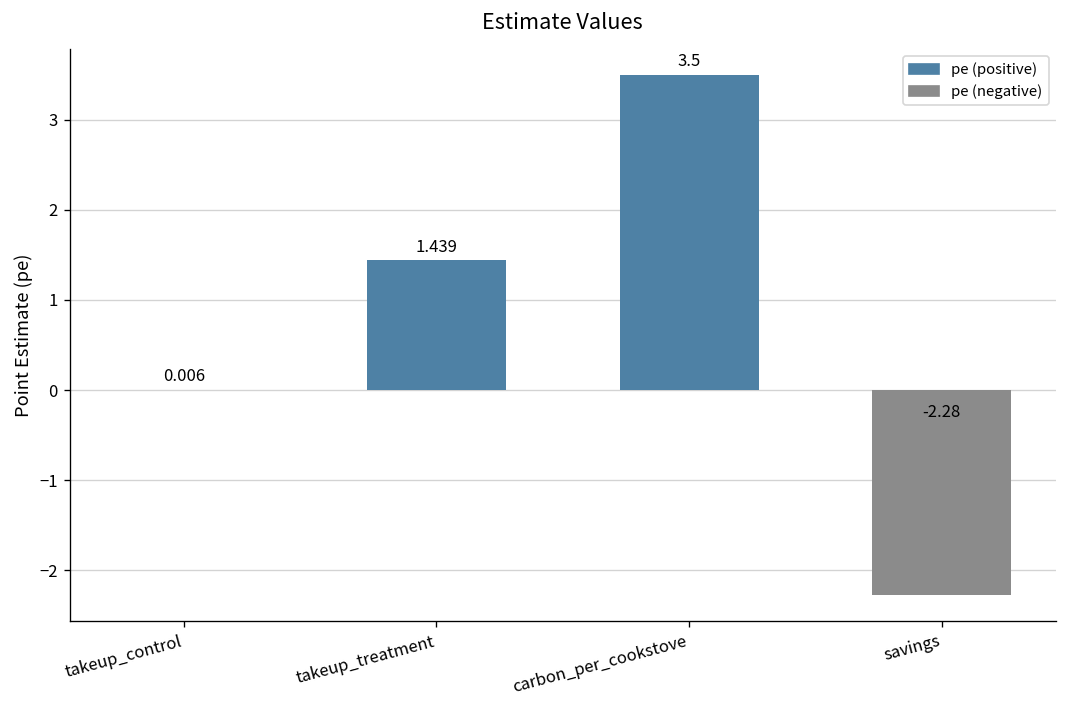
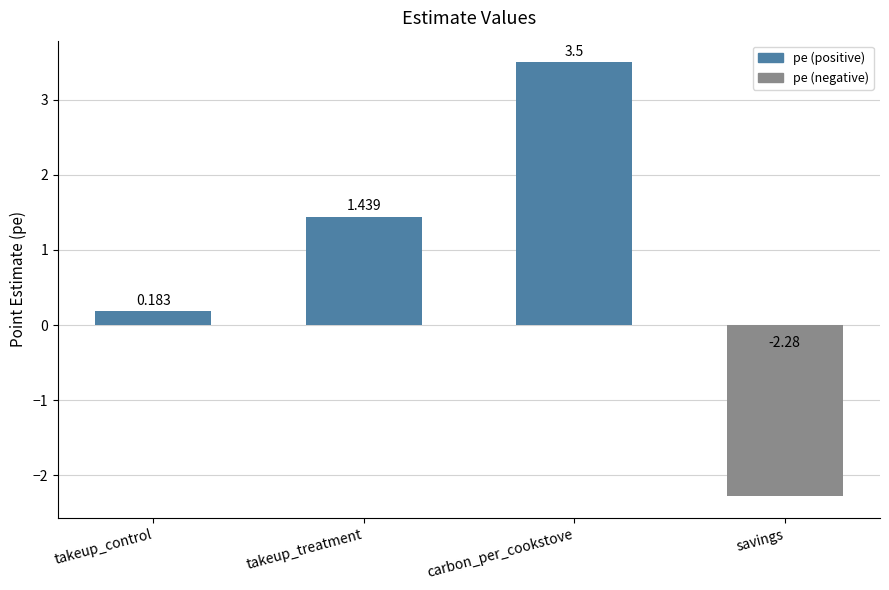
  {
-   "takeup_control": 0.006,
+   "takeup_control": 0.183,
    "takeup_treatment": 1.439,
    "carbon_per_cookstove": 3.5,
    "savings": -2.28
  }
